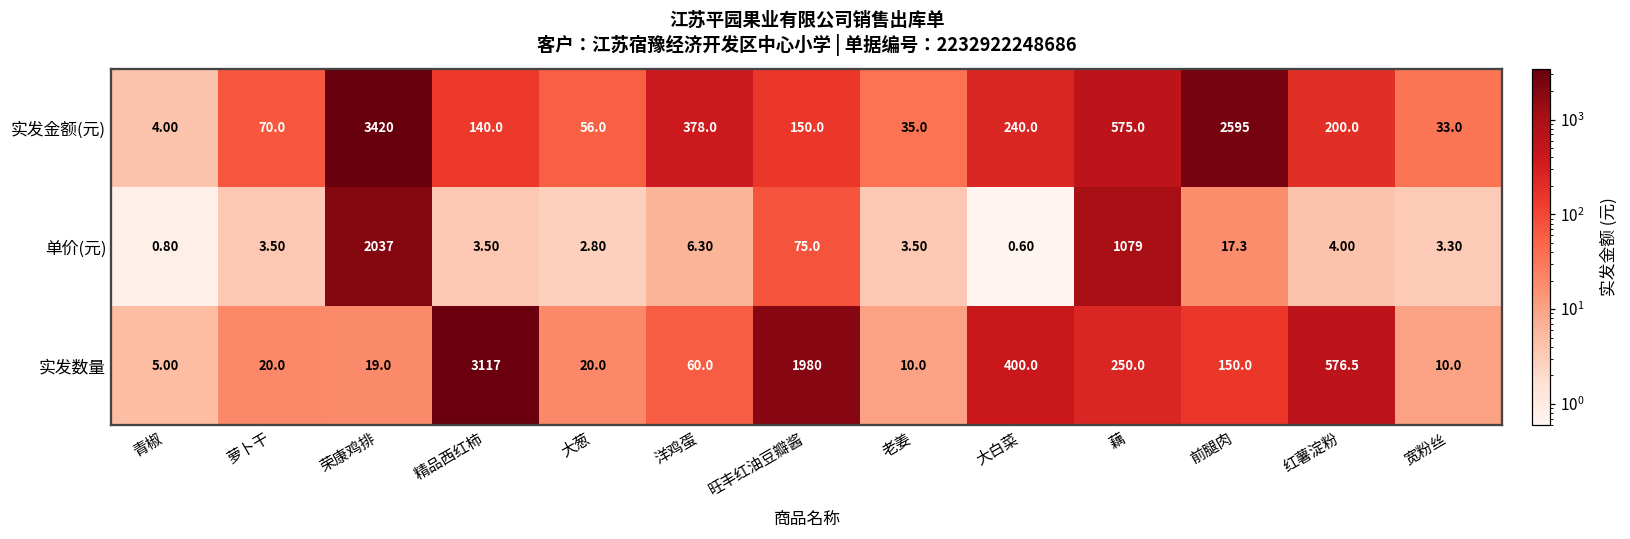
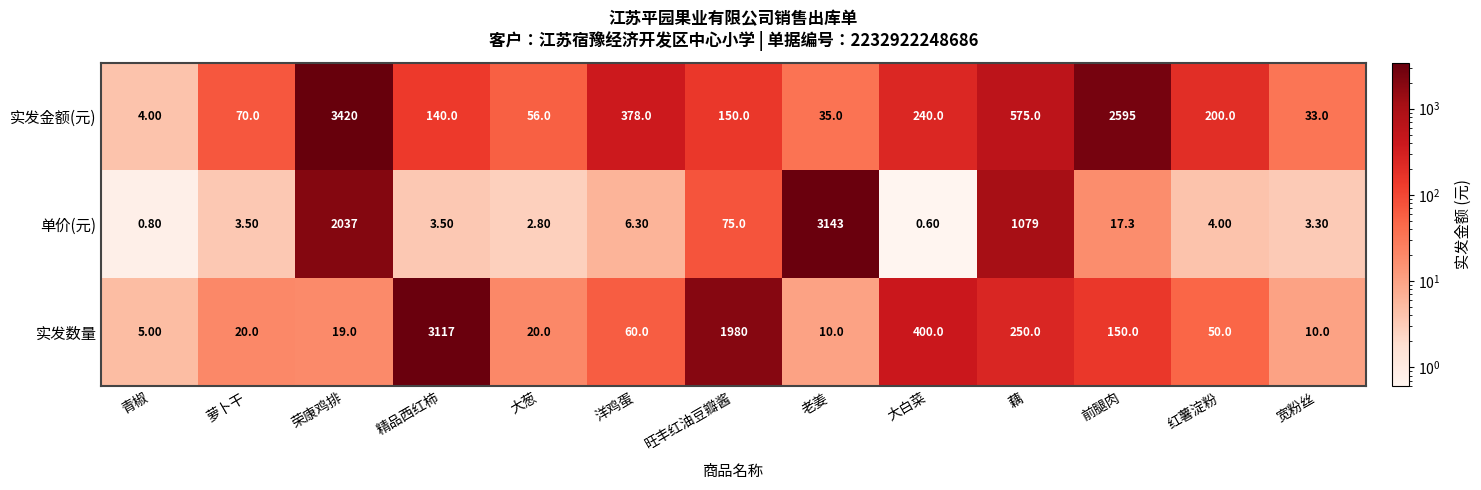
  {
    "实发金额(元)": {
      "青椒": 4.00,
      "萝卜干": 70.0,
      "荣康鸡排": 3420,
      "精品西红柿": 140.0,
      "大葱": 56.0,
      "洋鸡蛋": 378.0,
      "旺丰红油豆瓣酱": 150.0,
      "老姜": 35.0,
      "大白菜": 240.0,
      "藕": 575.0,
      "前腿肉": 2595,
      "红薯淀粉": 200.0,
      "宽粉丝": 33.0
    },
    "单价(元)": {
      "青椒": 0.80,
      "萝卜干": 3.50,
      "荣康鸡排": 2037,
      "精品西红柿": 3.50,
      "大葱": 2.80,
      "洋鸡蛋": 6.30,
      "旺丰红油豆瓣酱": 75.0,
-     "老姜": 3.50,
+     "老姜": 3143,
      "大白菜": 0.60,
      "藕": 1079,
      "前腿肉": 17.3,
      "红薯淀粉": 4.00,
      "宽粉丝": 3.30
    },
    "实发数量": {
      "青椒": 5.00,
      "萝卜干": 20.0,
      "荣康鸡排": 19.0,
      "精品西红柿": 3117,
      "大葱": 20.0,
      "洋鸡蛋": 60.0,
      "旺丰红油豆瓣酱": 1980,
      "老姜": 10.0,
      "大白菜": 400.0,
      "藕": 250.0,
      "前腿肉": 150.0,
-     "红薯淀粉": 576.5,
+     "红薯淀粉": 50.0,
      "宽粉丝": 10.0
    }
  }
